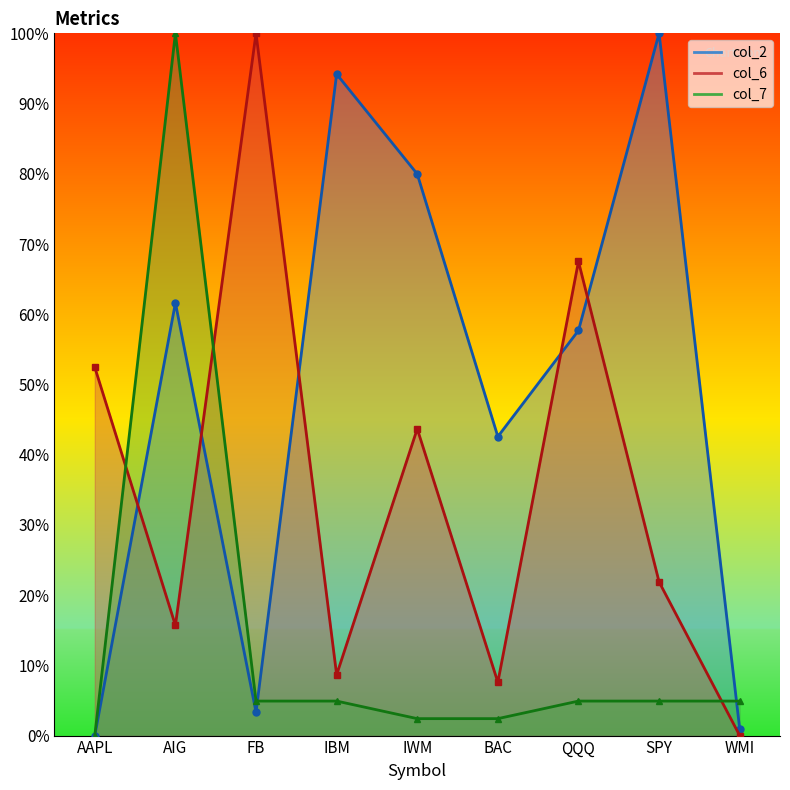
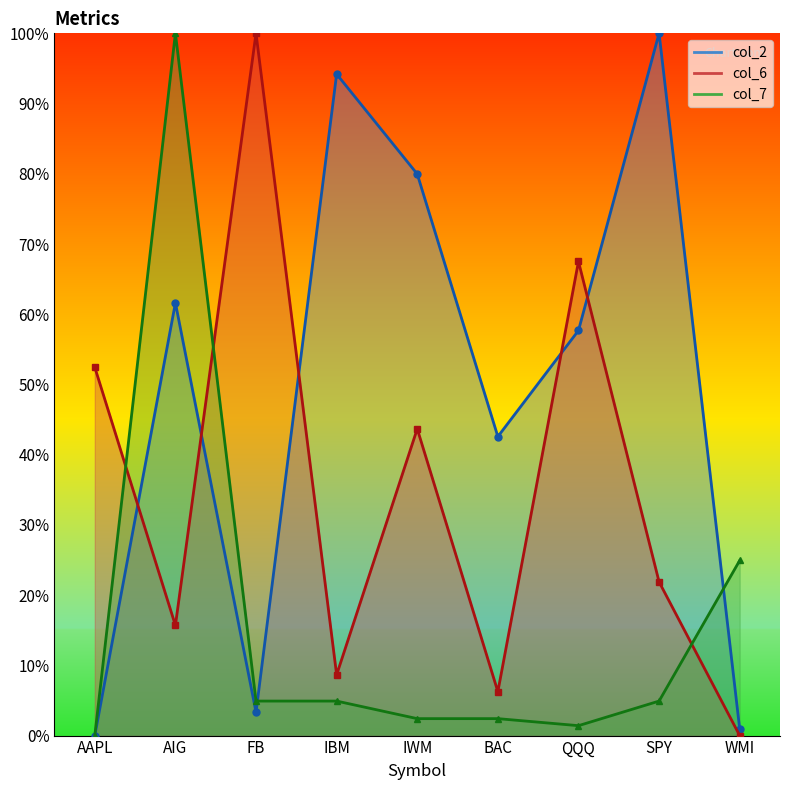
  {
    "col_2": {
      "AIG": "62%",
      "FB": "3%",
      "IBM": "94%",
      "IWM": "80%",
      "BAC": "43%",
      "QQQ": "58%",
      "SPY": "100%",
      "WMI": "1%"
    },
    "col_6": {
      "AAPL": "52%",
      "AIG": "16%",
      "FB": "100%",
      "IBM": "9%",
      "IWM": "44%",
-     "BAC": "8%",
+     "BAC": "6%",
      "QQQ": "68%",
      "SPY": "22%",
      "WMI": "0%"
    },
    "col_7": {
      "AIG": "100%",
      "FB": "5%",
      "IBM": "5%",
      "IWM": "2%",
      "BAC": "2%",
-     "QQQ": "5%",
+     "QQQ": "1%",
      "SPY": "5%",
-     "WMI": "5%"
+     "WMI": "25%"
    }
  }
